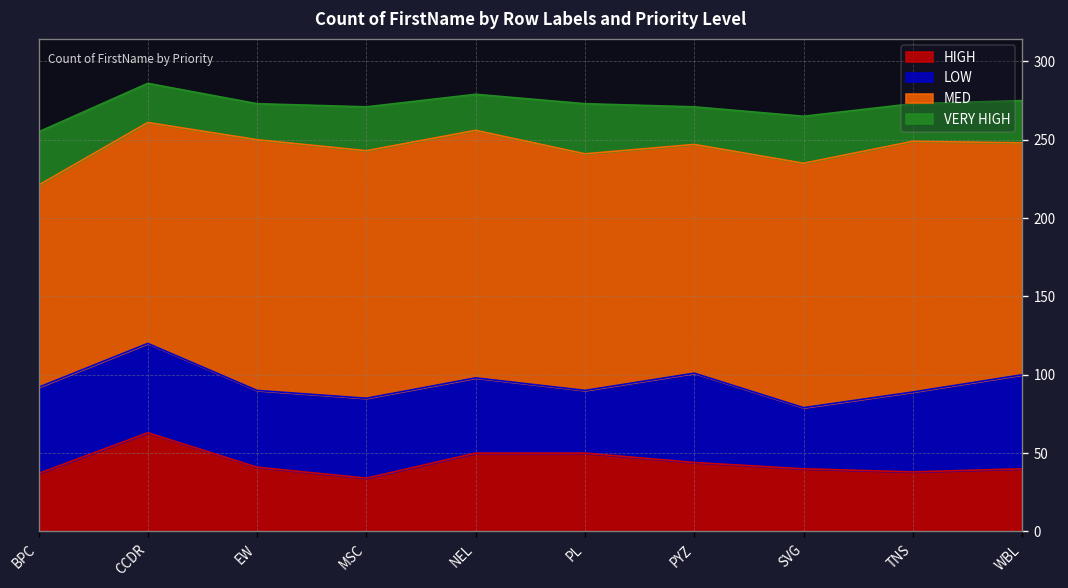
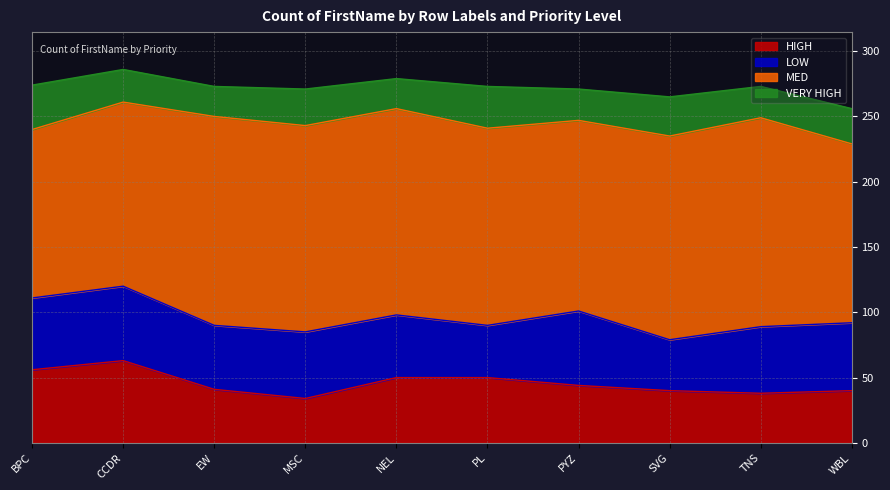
  {
    "HIGH": {
-     "BPC": 37,
+     "BPC": 56,
      "CCDR": 63,
      "EW": 41,
      "MSC": 34,
      "NEL": 50,
      "PL": 50,
      "PYZ": 44,
      "SVG": 40,
      "TNS": 38,
      "WBL": 40
    },
    "LOW": {
      "BPC": 55,
      "CCDR": 57,
      "EW": 49,
      "MSC": 51,
      "NEL": 48,
      "PL": 40,
      "PYZ": 57,
      "SVG": 39,
      "TNS": 51,
-     "WBL": 60
+     "WBL": 52
    },
    "MED": {
      "BPC": 129,
      "CCDR": 141,
      "EW": 160,
      "MSC": 158,
      "NEL": 158,
      "PL": 151,
      "PYZ": 146,
      "SVG": 156,
      "TNS": 160,
-     "WBL": 148
+     "WBL": 137
    },
    "VERY HIGH": {
      "BPC": 34,
      "CCDR": 25,
      "EW": 23,
      "MSC": 28,
      "NEL": 23,
      "PL": 32,
      "PYZ": 24,
      "SVG": 30,
      "WBL": 27
    }
  }
